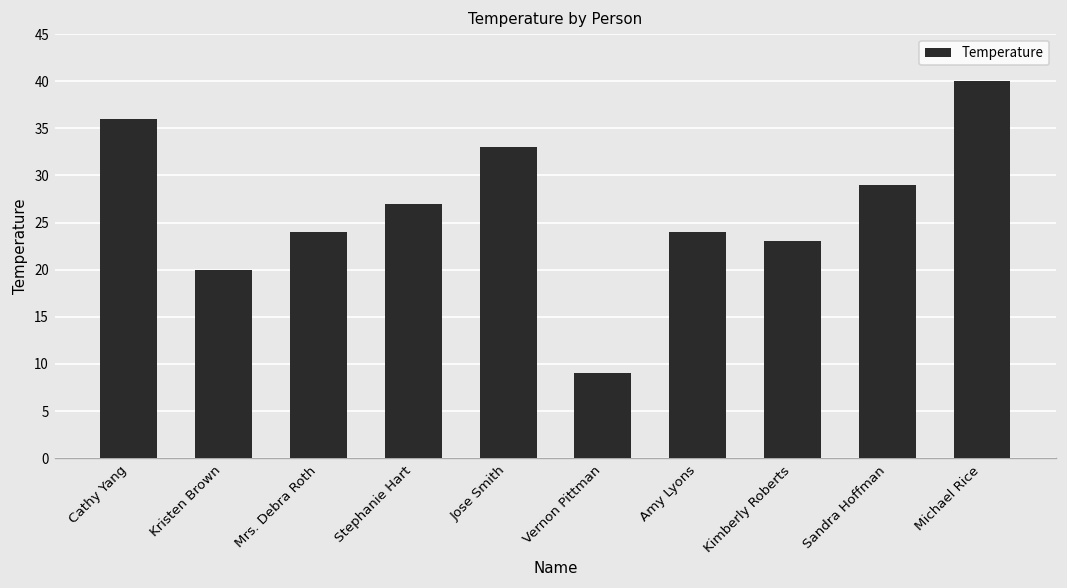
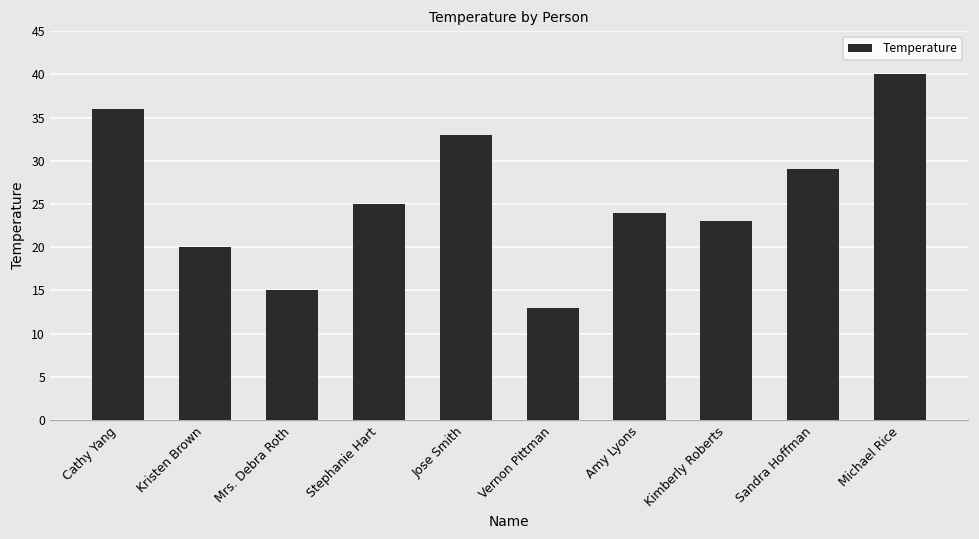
  {
    "Cathy Yang": 36,
    "Kristen Brown": 20,
-   "Mrs. Debra Roth": 24,
-   "Stephanie Hart": 27,
+   "Mrs. Debra Roth": 15,
+   "Stephanie Hart": 25,
    "Jose Smith": 33,
-   "Vernon Pittman": 9,
+   "Vernon Pittman": 13,
    "Amy Lyons": 24,
    "Kimberly Roberts": 23,
    "Sandra Hoffman": 29,
    "Michael Rice": 40
  }
